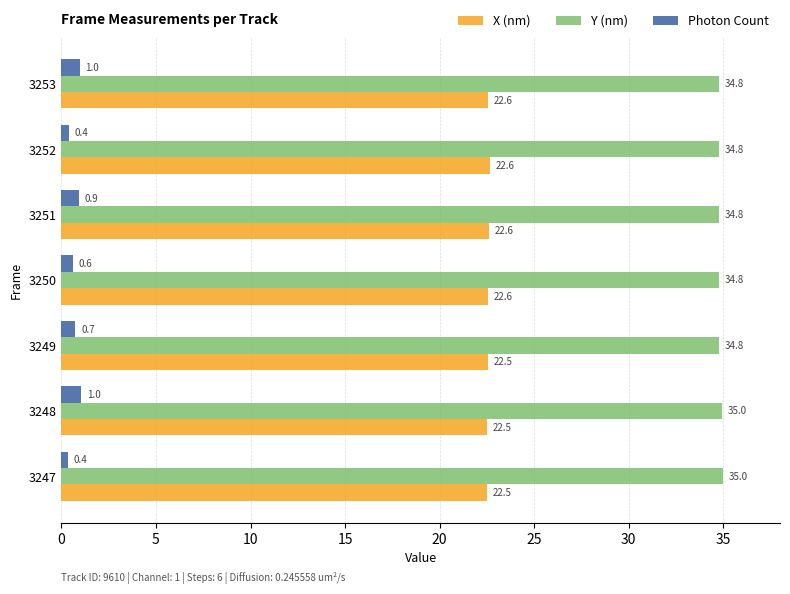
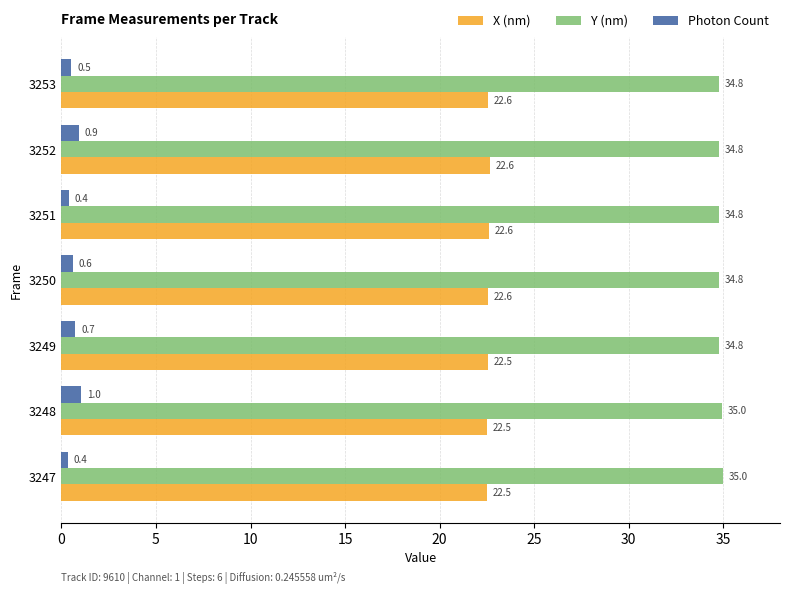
  {
    "X (nm)": {
      "3253": 22.6,
      "3252": 22.6,
      "3251": 22.6,
      "3250": 22.6,
      "3249": 22.5,
      "3248": 22.5,
      "3247": 22.5
    },
    "Y (nm)": {
      "3253": 34.8,
      "3252": 34.8,
      "3251": 34.8,
      "3250": 34.8,
      "3249": 34.8,
      "3248": 35.0,
      "3247": 35.0
    },
    "Photon Count": {
-     "3253": 1.0,
-     "3252": 0.4,
-     "3251": 0.9,
+     "3253": 0.5,
+     "3252": 0.9,
+     "3251": 0.4,
      "3250": 0.6,
      "3249": 0.7,
      "3248": 1.0,
      "3247": 0.4
    }
  }
